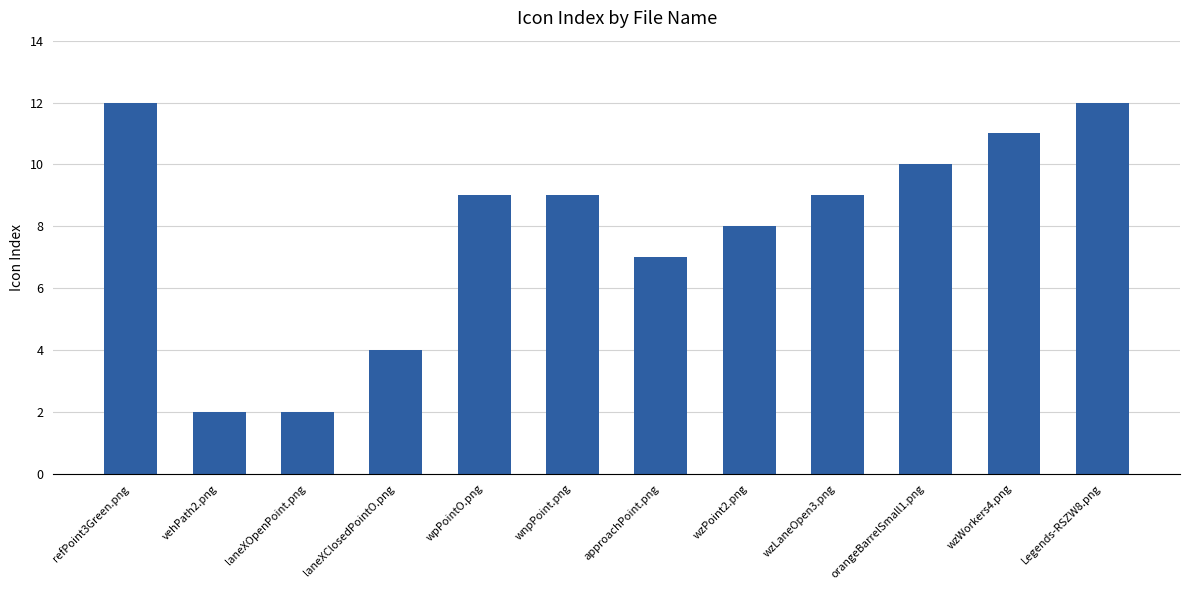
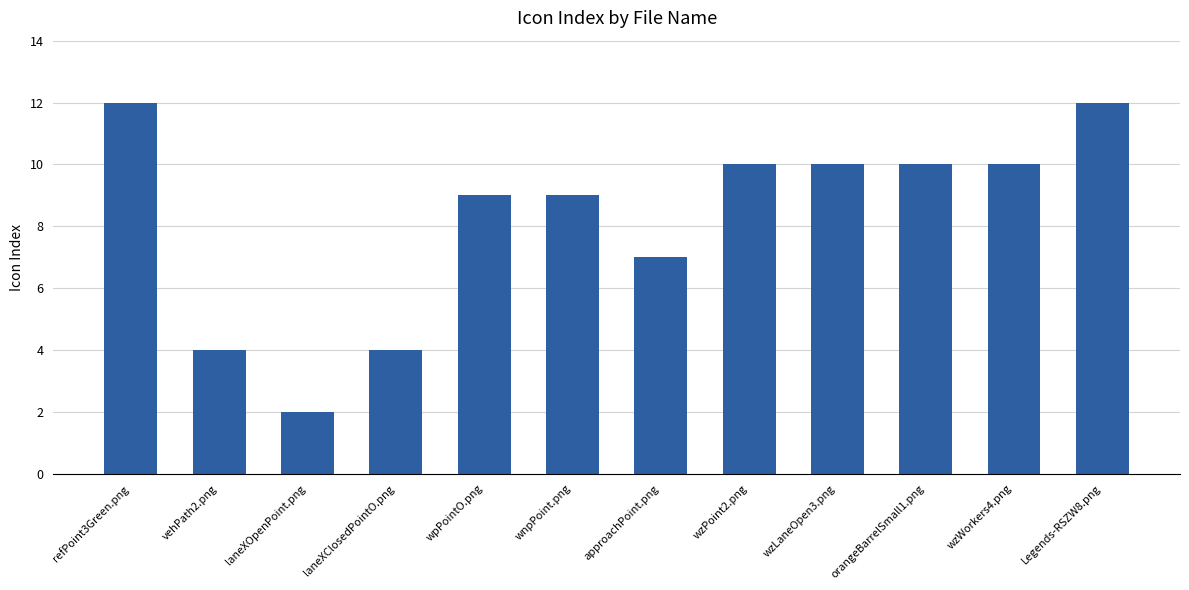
  {
    "refPoint3Green.png": 12,
-   "vehPath2.png": 2,
+   "vehPath2.png": 4,
    "laneXOpenPoint.png": 2,
    "laneXClosedPointO.png": 4,
    "wpPointO.png": 9,
    "wnpPoint.png": 9,
    "approachPoint.png": 7,
-   "wzPoint2.png": 8,
-   "wzLaneOpen3.png": 9,
+   "wzPoint2.png": 10,
+   "wzLaneOpen3.png": 10,
    "orangeBarrelSmall1.png": 10,
-   "wzWorkers4.png": 11,
+   "wzWorkers4.png": 10,
    "Legends-RSZW8.png": 12
  }
